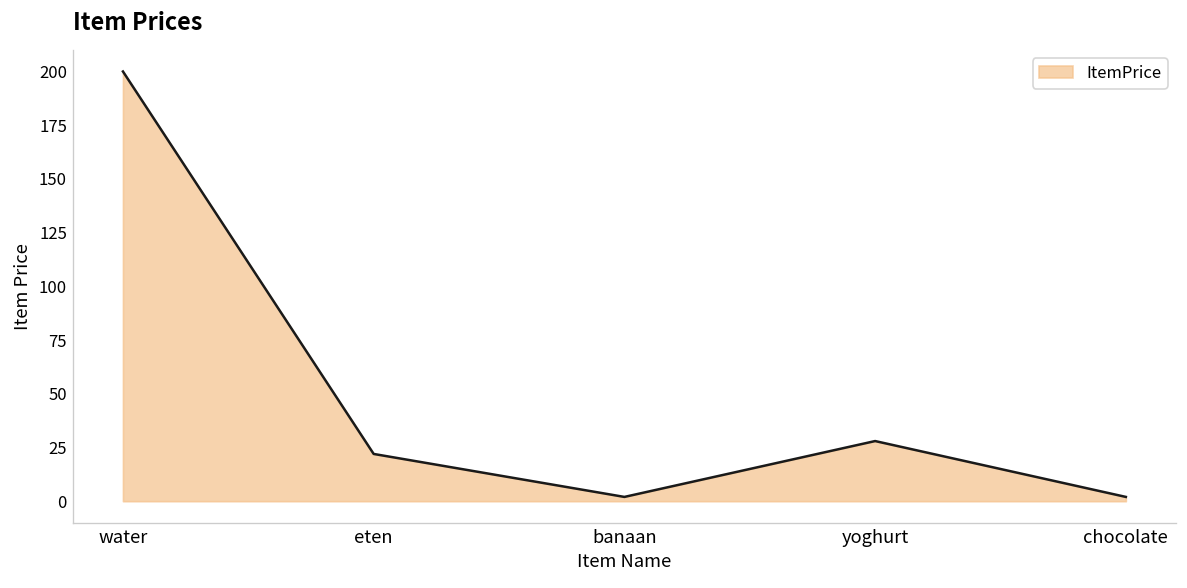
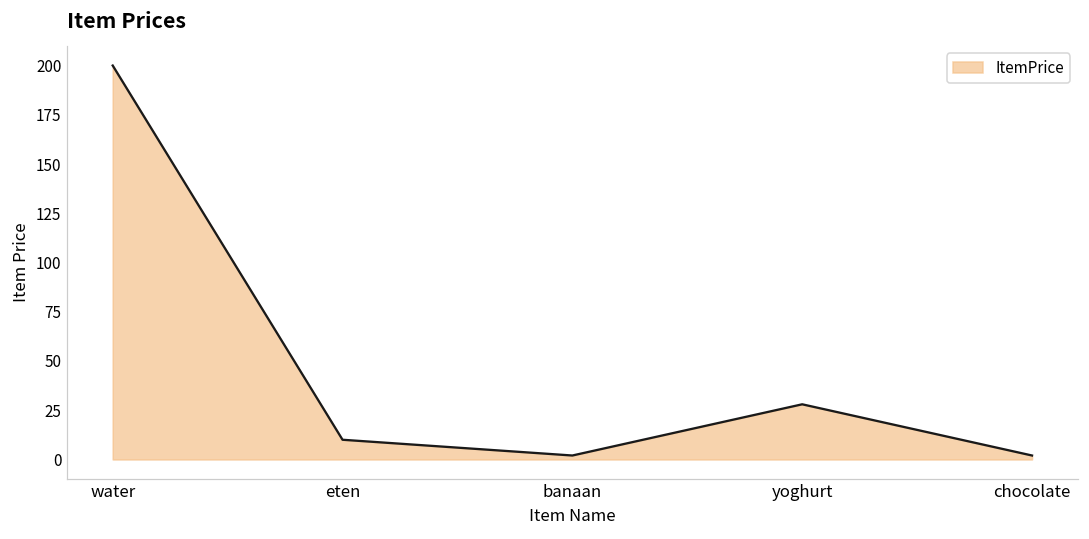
  {
    "water": 200,
-   "eten": 22,
+   "eten": 10,
    "banaan": 2,
    "yoghurt": 28,
    "chocolate": 2
  }
